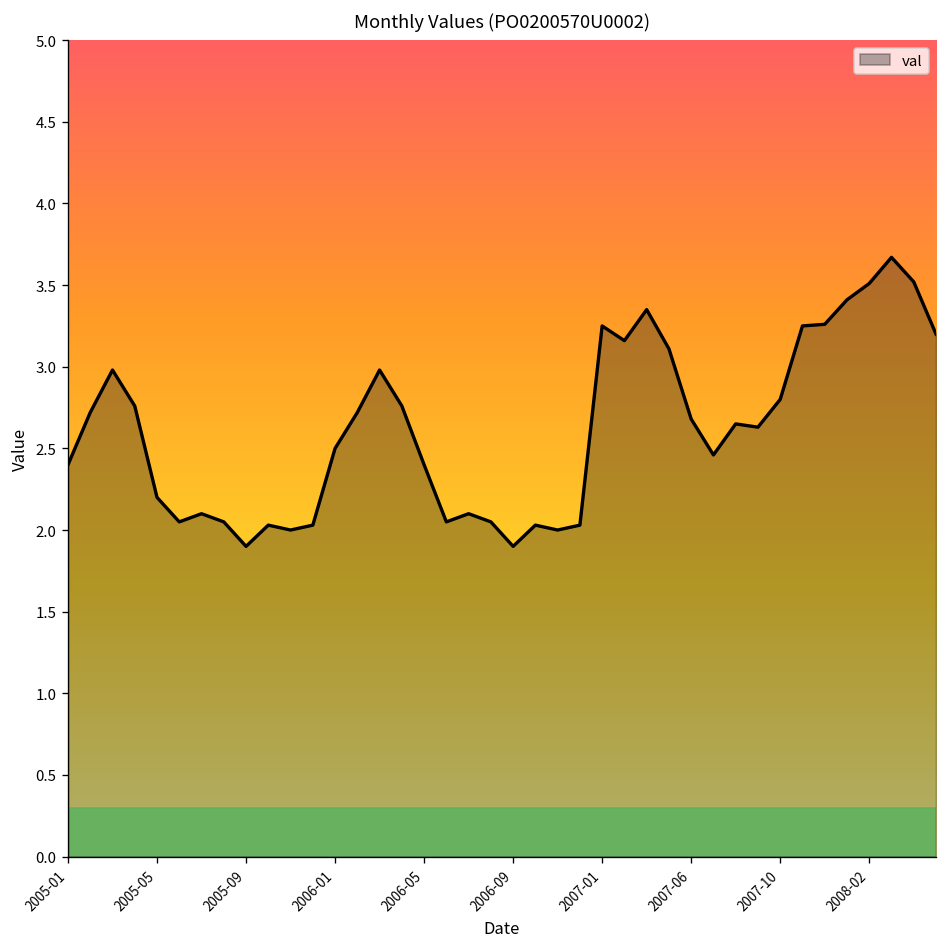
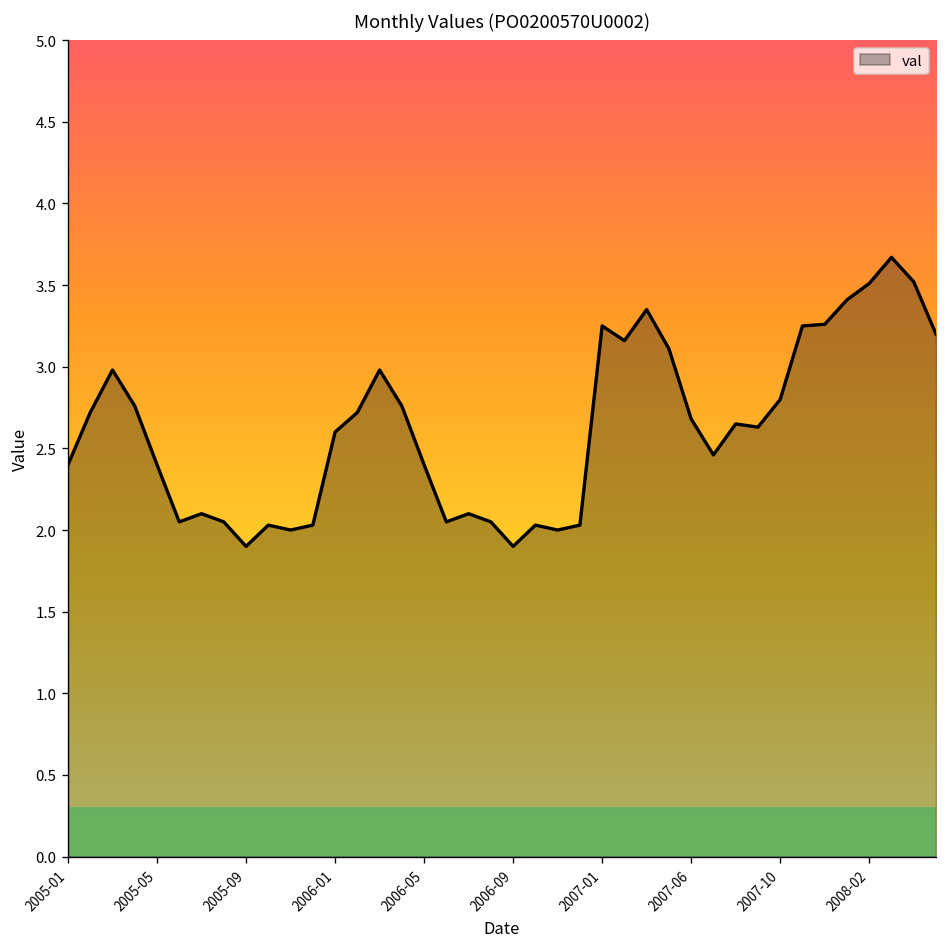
  {
    "2005-01": 2.4,
-   "2005-05": 2.2,
+   "2005-05": 2.4,
    "2005-09": 1.9,
-   "2006-01": 2.5,
+   "2006-01": 2.6,
    "2006-05": 2.4,
    "2006-09": 1.9,
    "2007-01": 3.25,
    "2007-06": 2.68,
    "2007-10": 2.8,
    "2008-02": 3.5
  }
